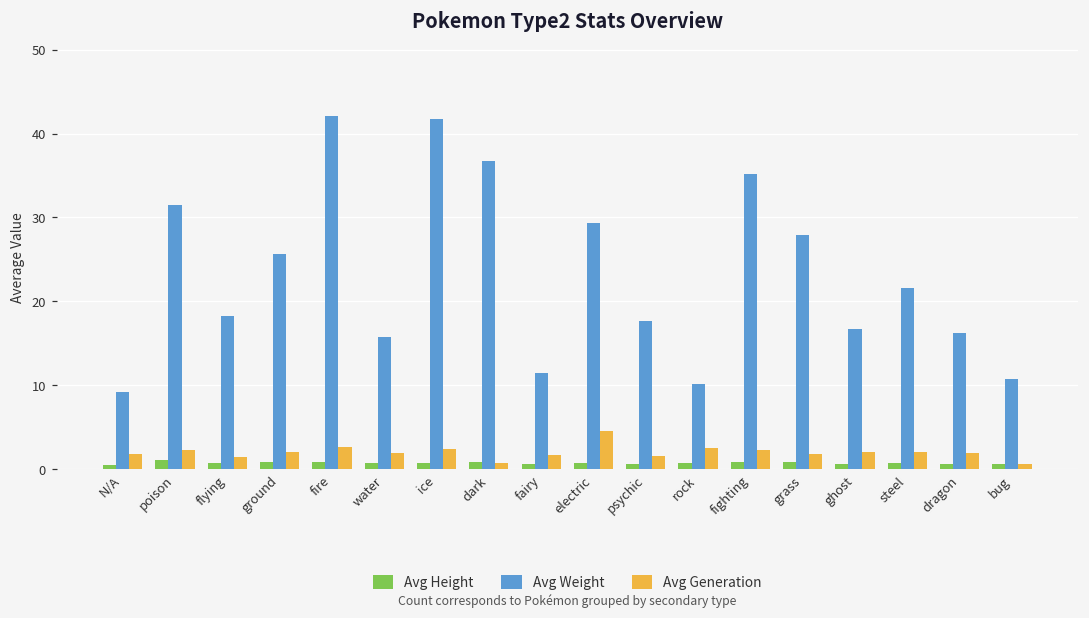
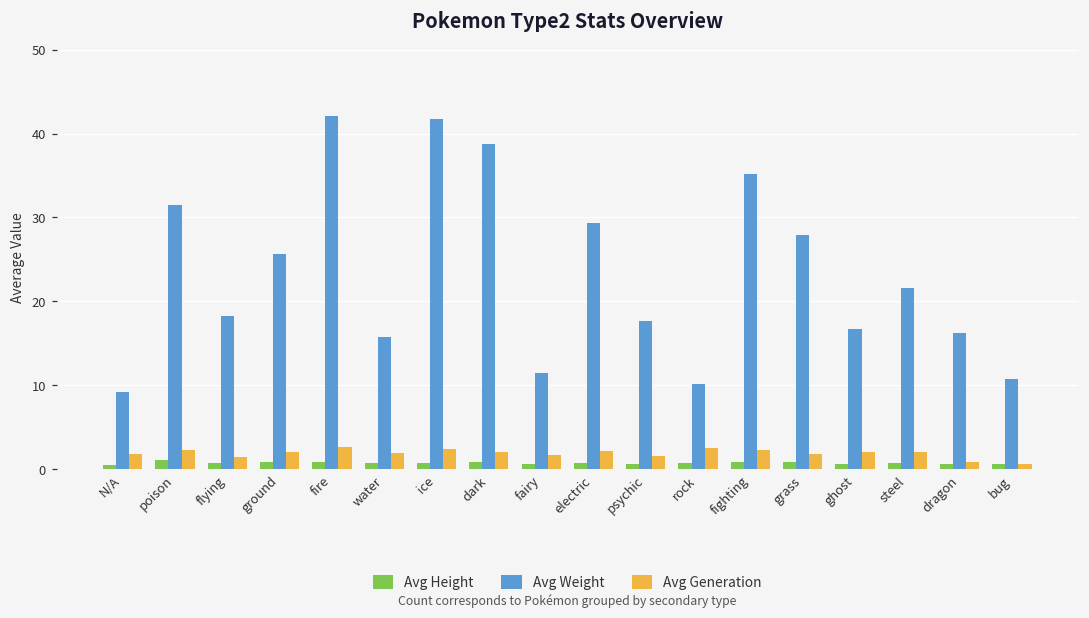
  {
    "Avg Height": {
      "N/A": 1,
      "poison": 1,
      "flying": 1,
      "ground": 1,
      "fire": 1,
      "water": 1,
      "ice": 1,
      "dark": 1,
      "fairy": 1,
      "electric": 1,
      "psychic": 1,
      "rock": 1,
      "fighting": 1,
      "grass": 1,
      "ghost": 1,
      "steel": 1,
      "dragon": 1,
      "bug": 1
    },
    "Avg Weight": {
      "N/A": 9,
      "poison": 32,
      "flying": 18,
      "ground": 26,
      "fire": 42,
      "water": 16,
      "ice": 42,
-     "dark": 37,
+     "dark": 39,
      "fairy": 12,
      "electric": 29,
      "psychic": 18,
      "rock": 10,
      "fighting": 35,
      "grass": 28,
      "ghost": 17,
      "steel": 22,
      "dragon": 16,
      "bug": 11
    },
    "Avg Generation": {
      "N/A": 2,
      "poison": 2,
      "flying": 2,
      "ground": 2,
      "fire": 3,
      "water": 2,
      "ice": 2,
-     "dark": 1,
+     "dark": 2,
      "fairy": 2,
-     "electric": 5,
+     "electric": 2,
      "psychic": 2,
      "rock": 3,
      "fighting": 2,
      "grass": 2,
      "ghost": 2,
      "steel": 2,
-     "dragon": 2,
+     "dragon": 1,
      "bug": 1
    }
  }
